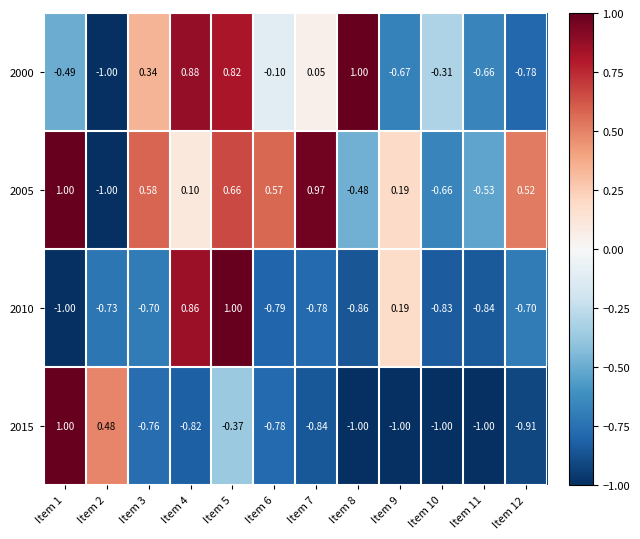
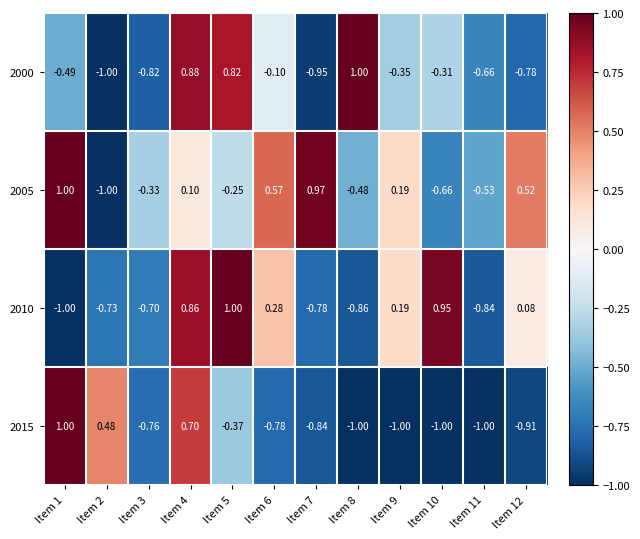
  {
    "2000": {
      "Item 1": -0.49,
      "Item 2": -1.00,
-     "Item 3": 0.34,
+     "Item 3": -0.82,
      "Item 4": 0.88,
      "Item 5": 0.82,
      "Item 6": -0.10,
-     "Item 7": 0.05,
+     "Item 7": -0.95,
      "Item 8": 1.00,
-     "Item 9": -0.67,
+     "Item 9": -0.35,
      "Item 10": -0.31,
      "Item 11": -0.66,
      "Item 12": -0.78
    },
    "2005": {
      "Item 1": 1.00,
      "Item 2": -1.00,
-     "Item 3": 0.58,
+     "Item 3": -0.33,
      "Item 4": 0.10,
-     "Item 5": 0.66,
+     "Item 5": -0.25,
      "Item 6": 0.57,
      "Item 7": 0.97,
      "Item 8": -0.48,
      "Item 9": 0.19,
      "Item 10": -0.66,
      "Item 11": -0.53,
      "Item 12": 0.52
    },
    "2010": {
      "Item 1": -1.00,
      "Item 2": -0.73,
      "Item 3": -0.70,
      "Item 4": 0.86,
      "Item 5": 1.00,
-     "Item 6": -0.79,
+     "Item 6": 0.28,
      "Item 7": -0.78,
      "Item 8": -0.86,
      "Item 9": 0.19,
-     "Item 10": -0.83,
+     "Item 10": 0.95,
      "Item 11": -0.84,
-     "Item 12": -0.70
+     "Item 12": 0.08
    },
    "2015": {
      "Item 1": 1.00,
      "Item 2": 0.48,
      "Item 3": -0.76,
-     "Item 4": -0.82,
+     "Item 4": 0.70,
      "Item 5": -0.37,
      "Item 6": -0.78,
      "Item 7": -0.84,
      "Item 8": -1.00,
      "Item 9": -1.00,
      "Item 10": -1.00,
      "Item 11": -1.00,
      "Item 12": -0.91
    }
  }
